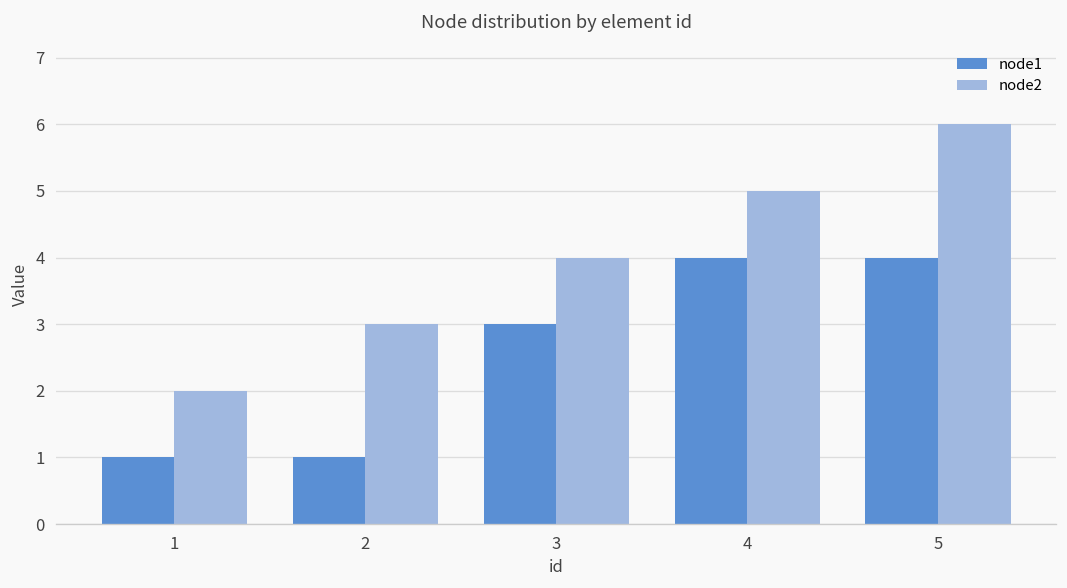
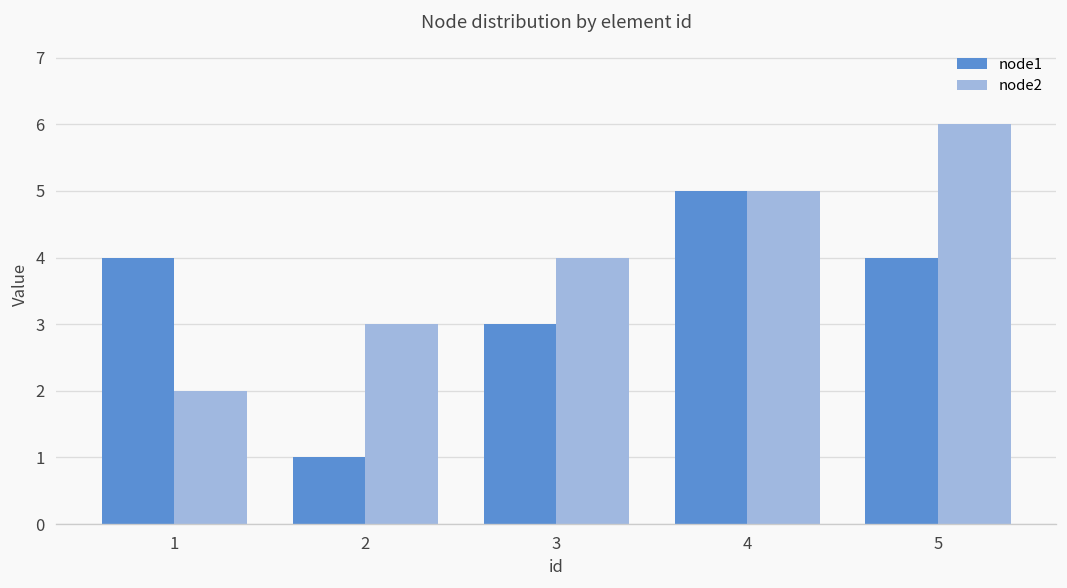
  {
    "node1": {
-     "1": 1,
+     "1": 4,
      "2": 1,
      "3": 3,
-     "4": 4,
+     "4": 5,
      "5": 4
    },
    "node2": {
      "1": 2,
      "2": 3,
      "3": 4,
      "4": 5,
      "5": 6
    }
  }
